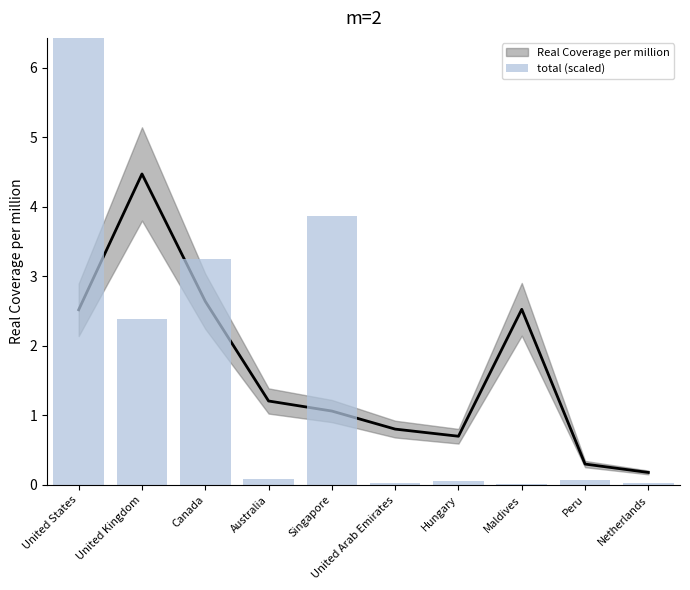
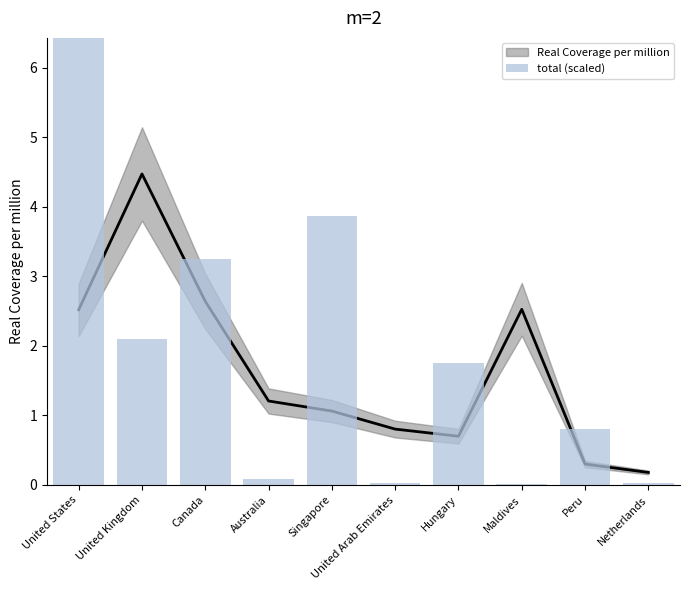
  {
    "total (scaled)": {
-     "United Kingdom": 2.4,
+     "United Kingdom": 2.1,
      "Canada": 3.2,
      "Australia": 0.1,
      "Singapore": 3.9,
-     "Hungary": 0.1,
-     "Peru": 0.1
+     "Hungary": 1.8,
+     "Peru": 0.8
    }
  }
